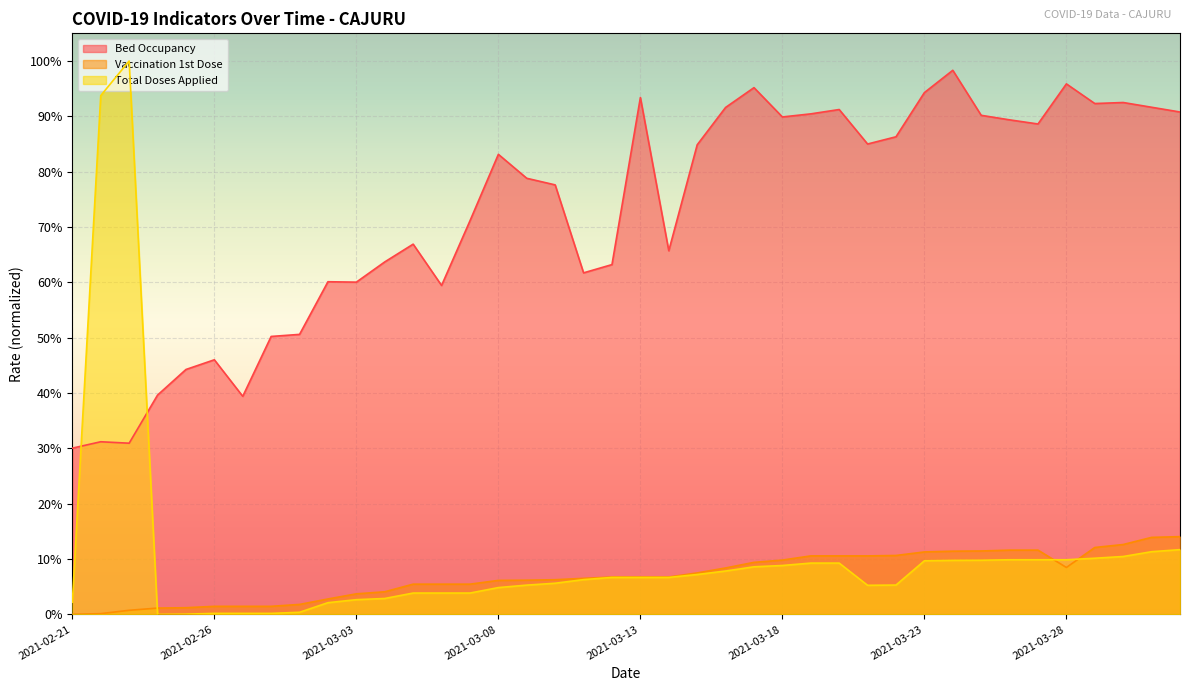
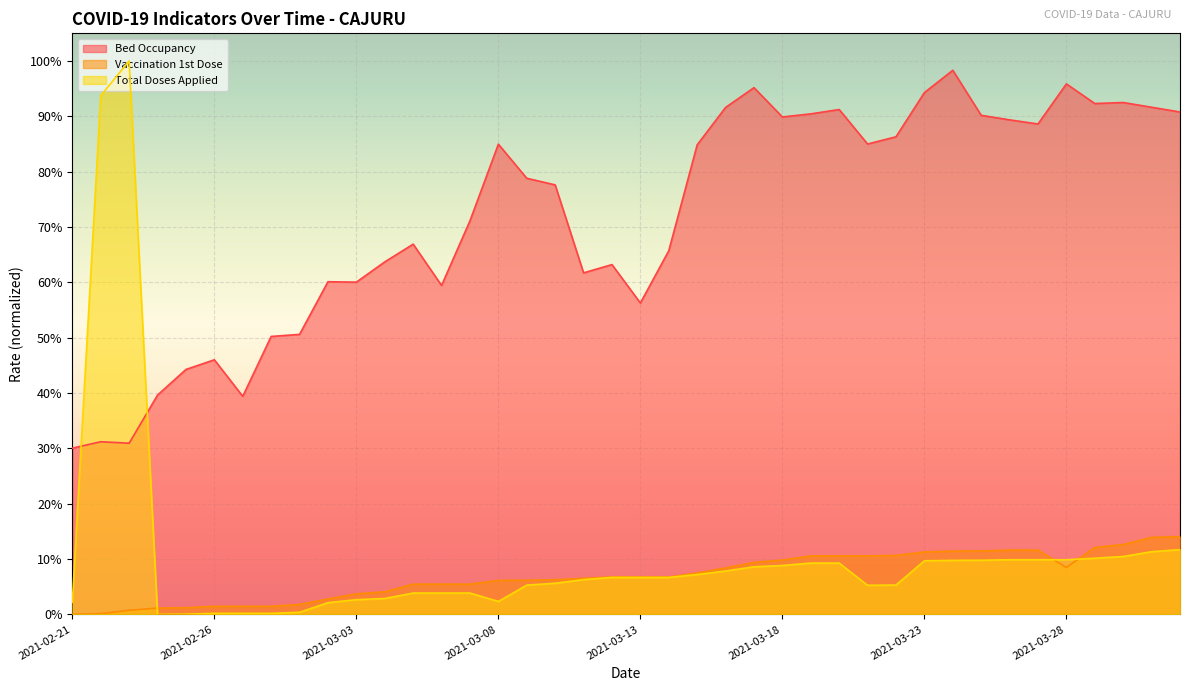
  {
    "Bed Occupancy": {
      "2021-02-21": "30%",
      "2021-02-26": "46%",
      "2021-03-03": "60%",
-     "2021-03-08": "83%",
-     "2021-03-13": "93%",
+     "2021-03-08": "85%",
+     "2021-03-13": "56%",
      "2021-03-18": "90%",
      "2021-03-23": "94%",
      "2021-03-28": "96%"
    },
    "Vaccination 1st Dose": {
      "2021-02-21": "0%",
      "2021-02-26": "1%",
      "2021-03-03": "4%",
      "2021-03-08": "6%",
      "2021-03-18": "10%",
      "2021-03-23": "11%",
      "2021-03-28": "8%"
    },
    "Total Doses Applied": {
      "2021-02-21": "2%",
      "2021-02-26": "0%",
      "2021-03-03": "3%",
-     "2021-03-08": "5%",
+     "2021-03-08": "2%",
      "2021-03-18": "9%",
      "2021-03-23": "10%",
      "2021-03-28": "10%"
    }
  }
